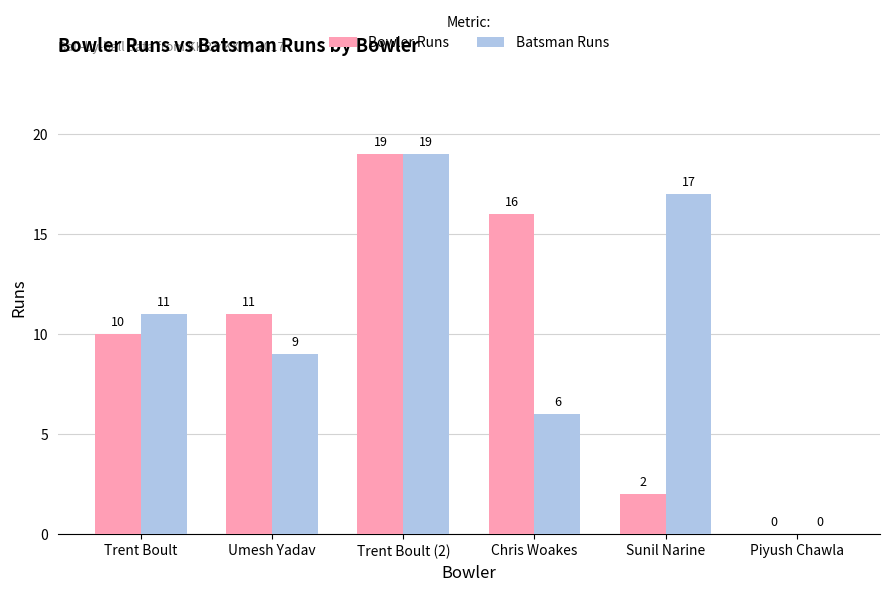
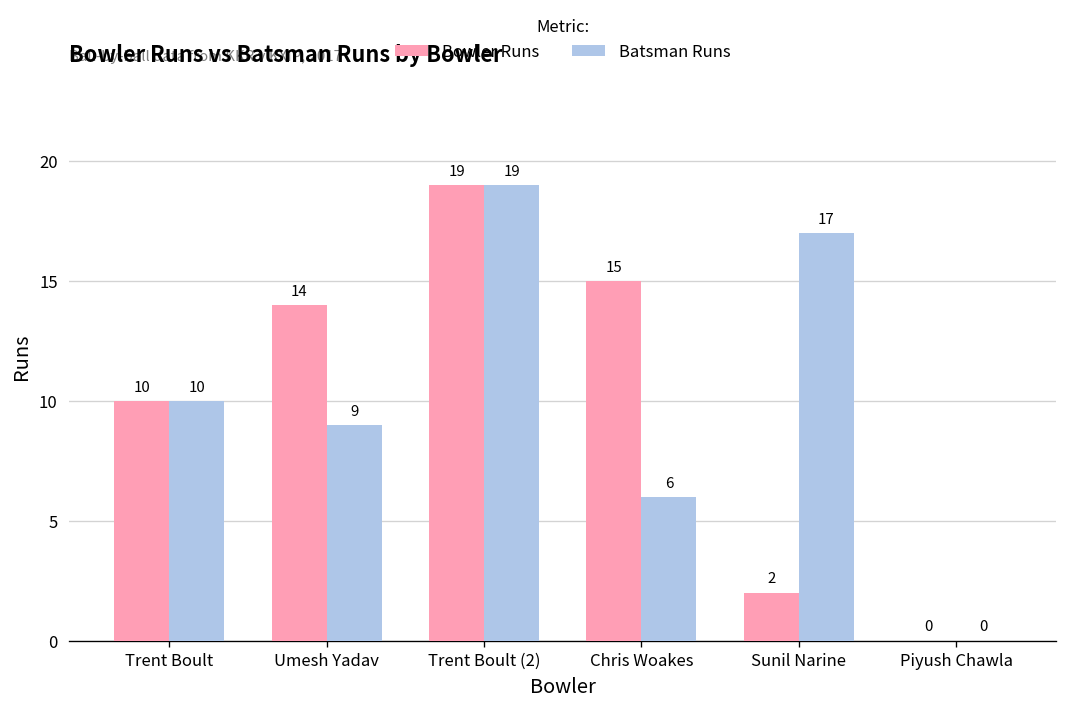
  {
    "Bowler Runs": {
      "Trent Boult": 10,
-     "Umesh Yadav": 11,
+     "Umesh Yadav": 14,
      "Trent Boult (2)": 19,
-     "Chris Woakes": 16,
+     "Chris Woakes": 15,
      "Sunil Narine": 2,
      "Piyush Chawla": 0
    },
    "Batsman Runs": {
-     "Trent Boult": 11,
+     "Trent Boult": 10,
      "Umesh Yadav": 9,
      "Trent Boult (2)": 19,
      "Chris Woakes": 6,
      "Sunil Narine": 17,
      "Piyush Chawla": 0
    }
  }
